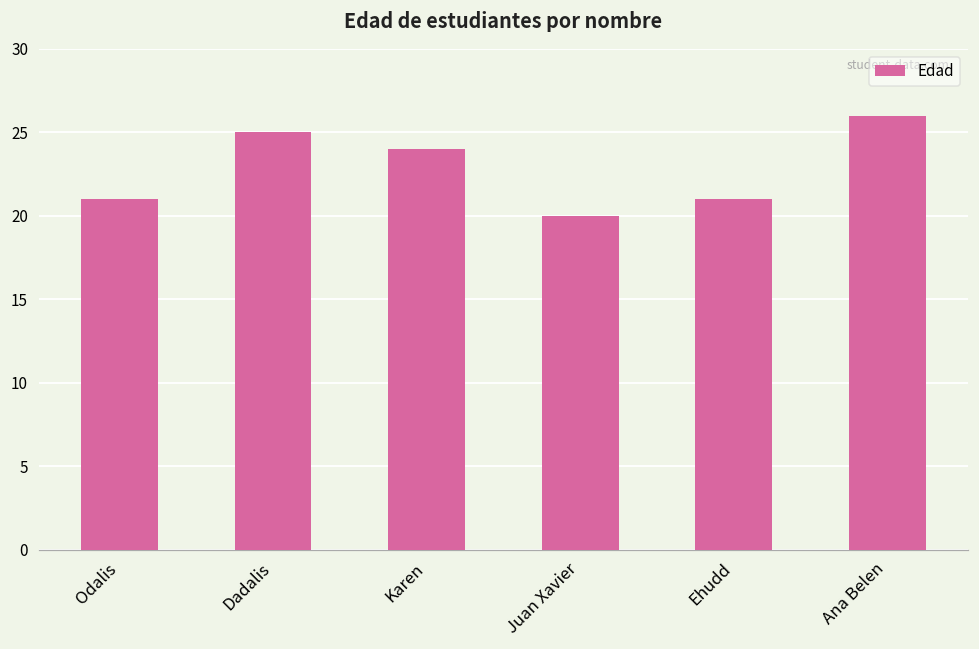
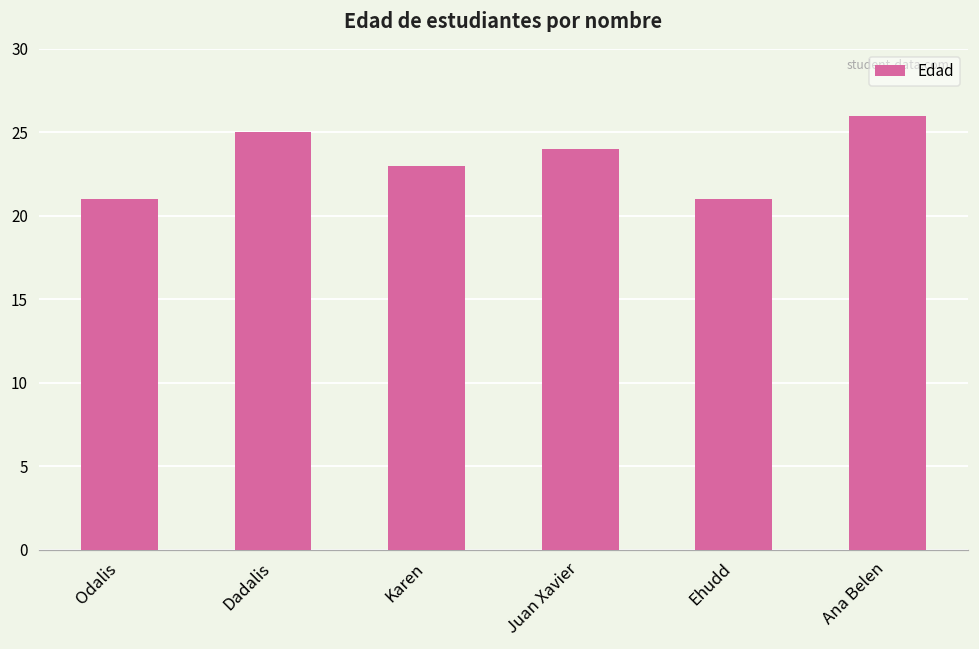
  {
    "Odalis": 21,
    "Dadalis": 25,
-   "Karen": 24,
-   "Juan Xavier": 20,
+   "Karen": 23,
+   "Juan Xavier": 24,
    "Ehudd": 21,
    "Ana Belen": 26
  }
